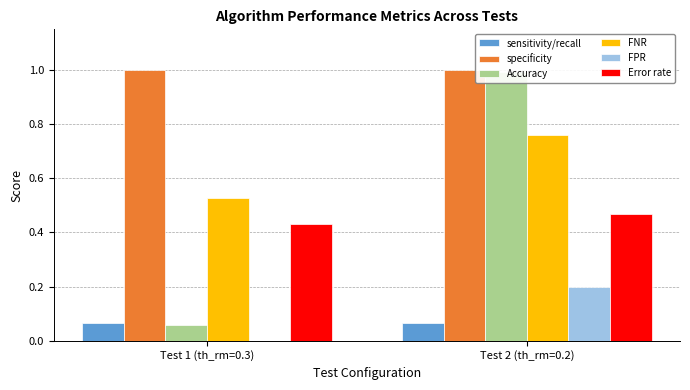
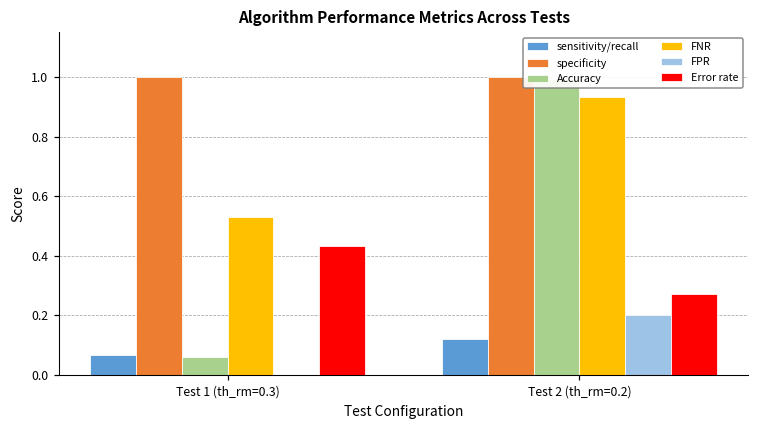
  {
    "sensitivity/recall": {
      "Test 1 (th_rm=0.3)": 0.07,
-     "Test 2 (th_rm=0.2)": 0.07
+     "Test 2 (th_rm=0.2)": 0.12
    },
    "specificity": {
      "Test 1 (th_rm=0.3)": 1.00,
      "Test 2 (th_rm=0.2)": 1.00
    },
    "Accuracy": {
      "Test 1 (th_rm=0.3)": 0.06
    },
    "FNR": {
      "Test 1 (th_rm=0.3)": 0.53,
-     "Test 2 (th_rm=0.2)": 0.76
+     "Test 2 (th_rm=0.2)": 0.93
    },
    "FPR": {
      "Test 1 (th_rm=0.3)": 0.00,
      "Test 2 (th_rm=0.2)": 0.20
    },
    "Error rate": {
      "Test 1 (th_rm=0.3)": 0.43,
-     "Test 2 (th_rm=0.2)": 0.47
+     "Test 2 (th_rm=0.2)": 0.27
    }
  }
